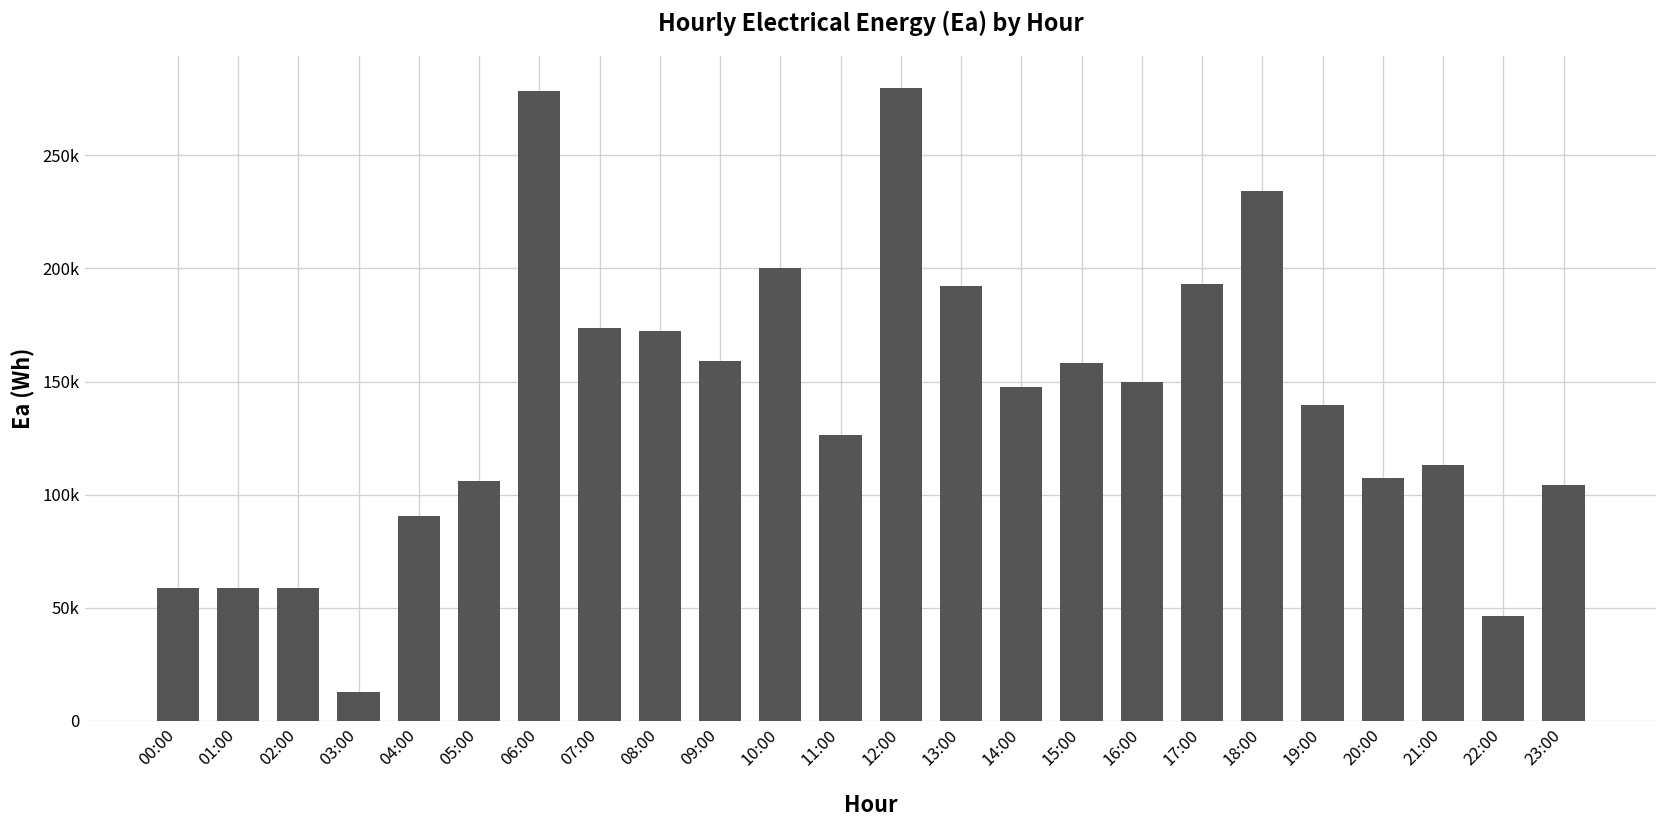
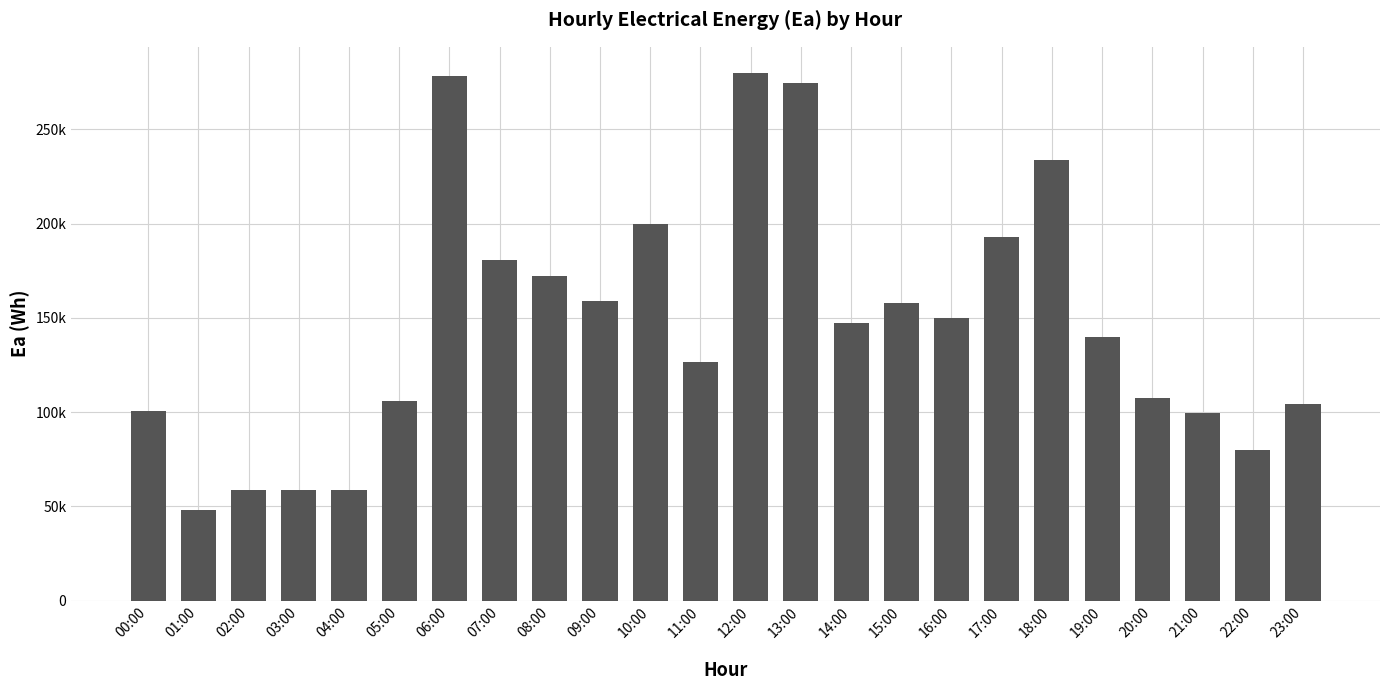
  {
-   "00:00": 59000,
-   "01:00": 59000,
+   "00:00": 101000,
+   "01:00": 48000,
    "02:00": 59000,
-   "03:00": 13000,
-   "04:00": 91000,
+   "03:00": 59000,
+   "04:00": 59000,
    "05:00": 106000,
    "06:00": 278000,
-   "07:00": 174000,
+   "07:00": 181000,
    "08:00": 172000,
    "09:00": 159000,
    "10:00": 200000,
    "11:00": 126000,
    "12:00": 280000,
-   "13:00": 192000,
+   "13:00": 275000,
    "14:00": 148000,
    "15:00": 158000,
    "16:00": 150000,
    "17:00": 193000,
    "18:00": 234000,
    "19:00": 140000,
    "20:00": 107000,
-   "21:00": 113000,
-   "22:00": 46000,
+   "21:00": 99000,
+   "22:00": 80000,
    "23:00": 104000
  }
